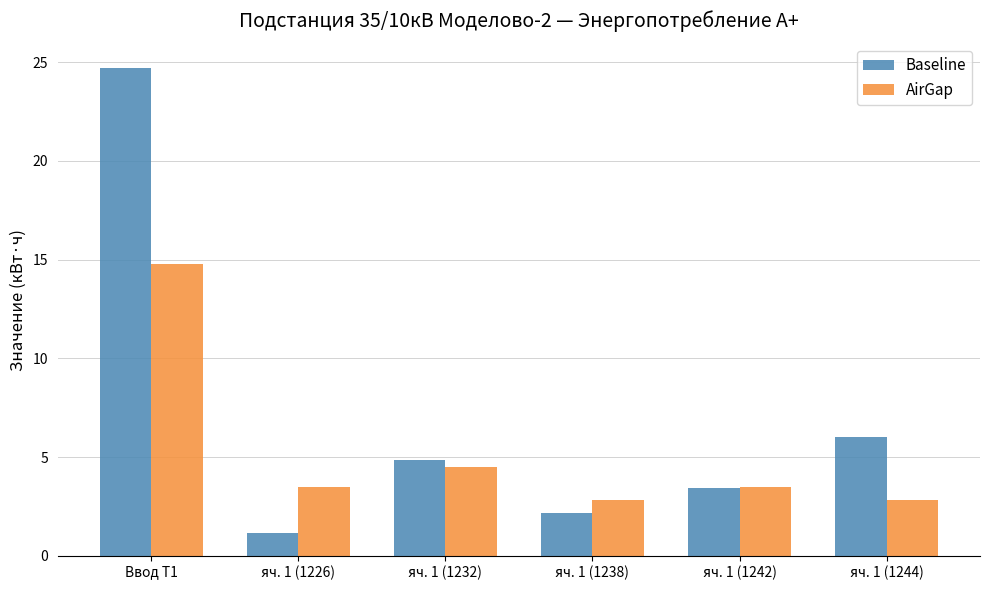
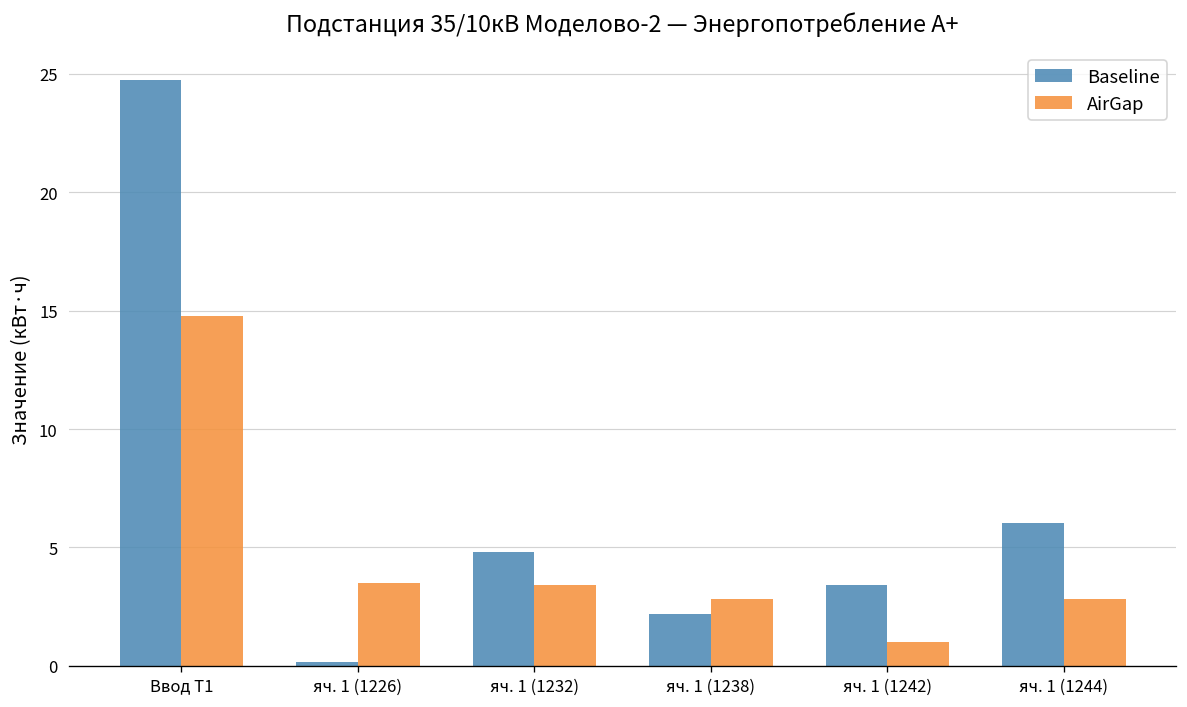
  {
    "Baseline": {
      "Ввод Т1": 24.7,
-     "яч. 1 (1226)": 1.1,
+     "яч. 1 (1226)": 0.1,
      "яч. 1 (1232)": 4.8,
      "яч. 1 (1238)": 2.2,
      "яч. 1 (1242)": 3.4,
      "яч. 1 (1244)": 6.0
    },
    "AirGap": {
      "Ввод Т1": 14.8,
      "яч. 1 (1226)": 3.5,
-     "яч. 1 (1232)": 4.5,
+     "яч. 1 (1232)": 3.4,
      "яч. 1 (1238)": 2.8,
-     "яч. 1 (1242)": 3.5,
+     "яч. 1 (1242)": 1.0,
      "яч. 1 (1244)": 2.8
    }
  }
